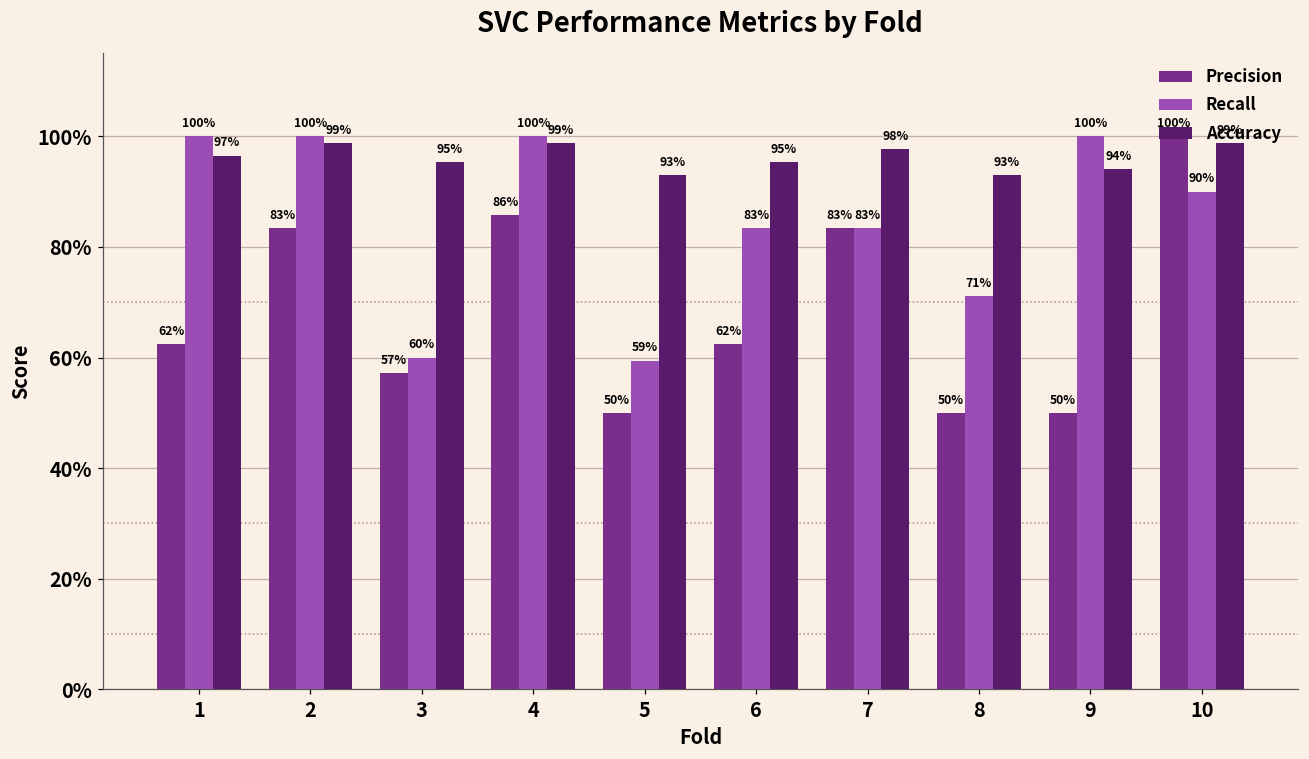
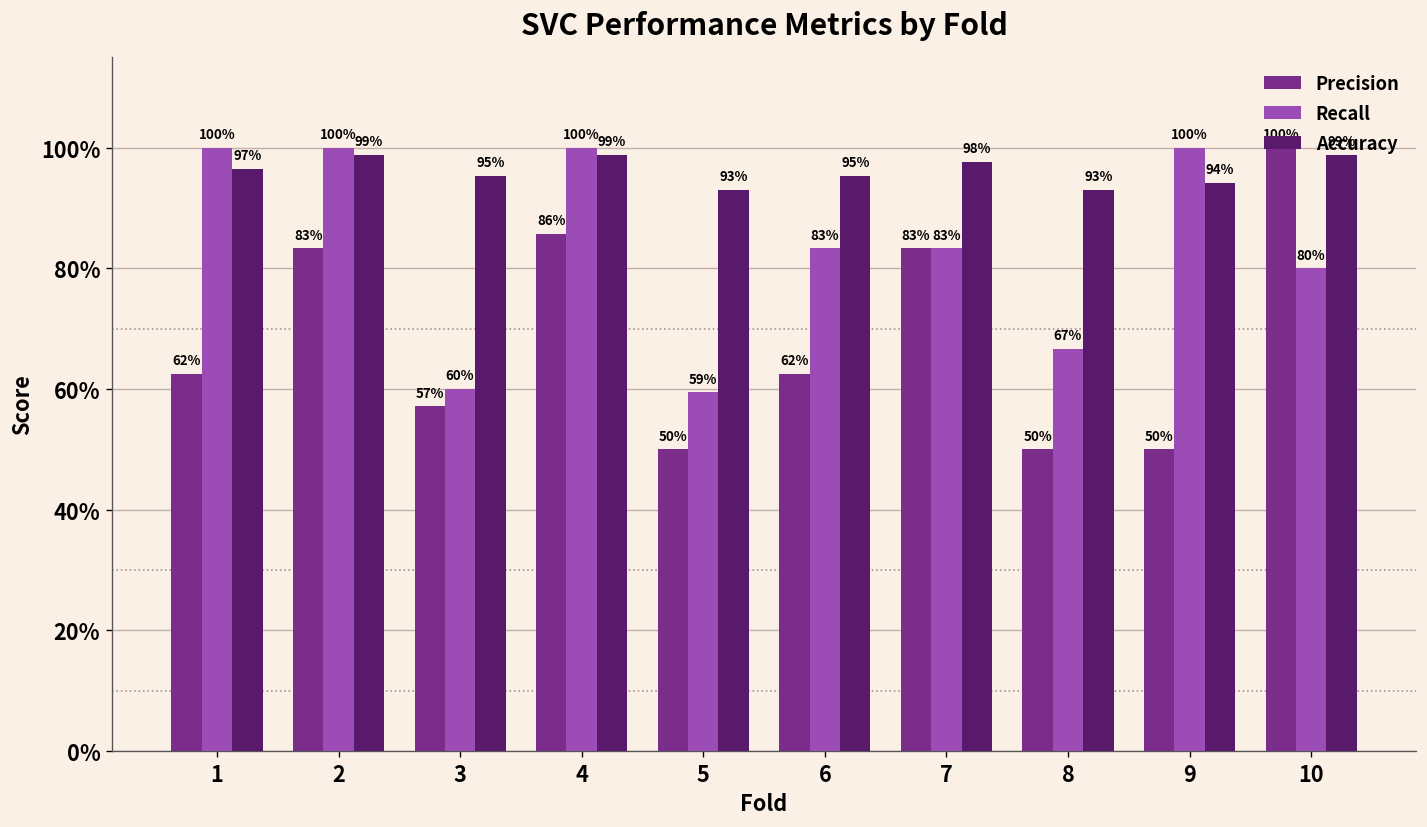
  {
    "Recall": {
      "1": "100%",
      "2": "100%",
      "3": "60%",
      "4": "100%",
      "5": "59%",
      "6": "83%",
      "7": "83%",
-     "8": "71%",
+     "8": "67%",
      "9": "100%",
-     "10": "90%"
+     "10": "80%"
    }
  }
